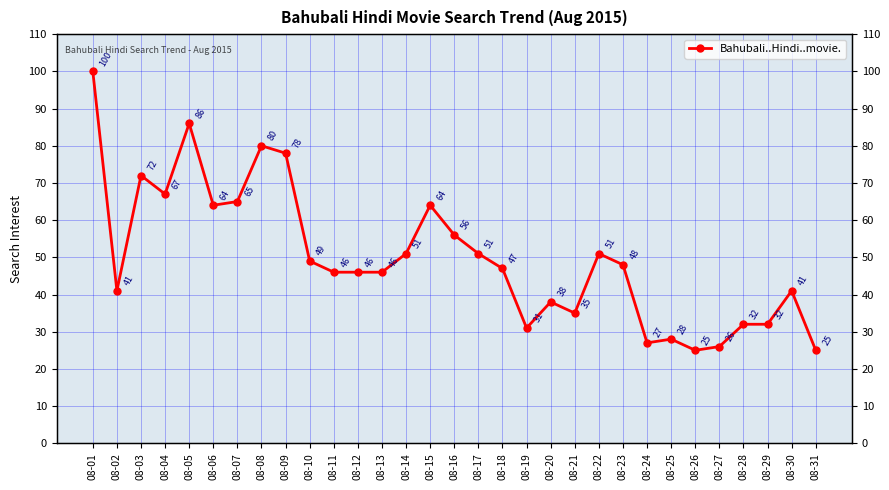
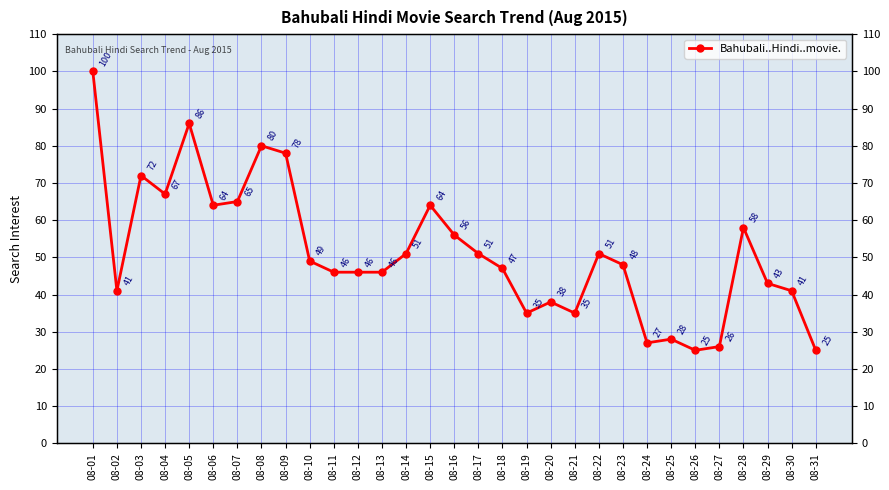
  {
    "08-02": 41,
    "08-03": 72,
    "08-04": 67,
    "08-05": 86,
    "08-06": 64,
    "08-07": 65,
    "08-08": 80,
    "08-09": 78,
    "08-10": 49,
    "08-11": 46,
    "08-12": 46,
    "08-13": 46,
    "08-14": 51,
    "08-15": 64,
    "08-16": 56,
    "08-17": 51,
    "08-18": 47,
-   "08-19": 31,
+   "08-19": 35,
    "08-20": 38,
    "08-21": 35,
    "08-22": 51,
    "08-23": 48,
    "08-24": 27,
    "08-25": 28,
    "08-26": 25,
    "08-27": 26,
-   "08-28": 32,
-   "08-29": 32,
+   "08-28": 58,
+   "08-29": 43,
    "08-30": 41,
    "08-31": 25
  }
